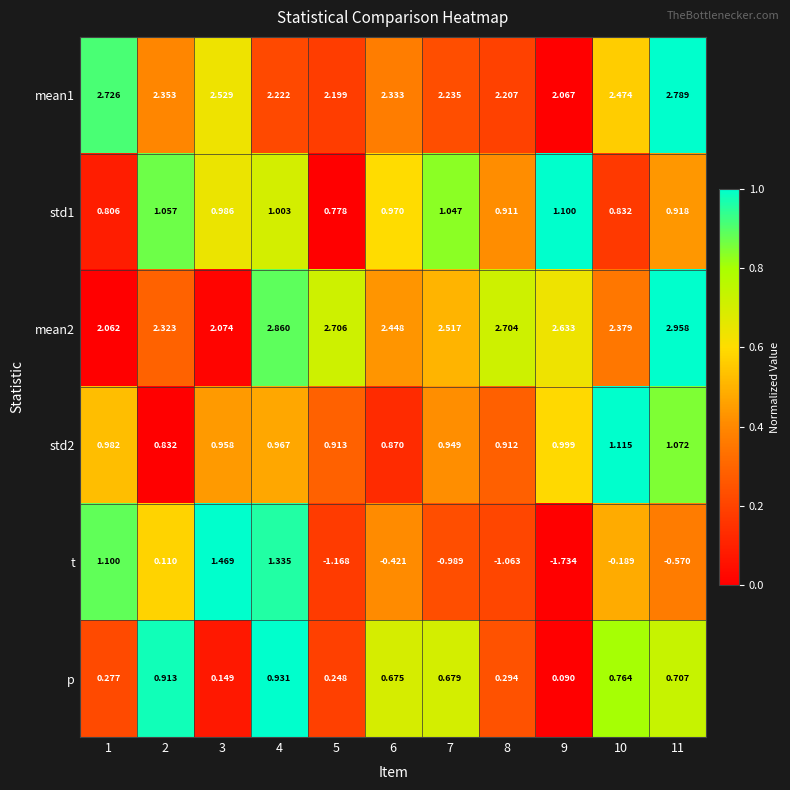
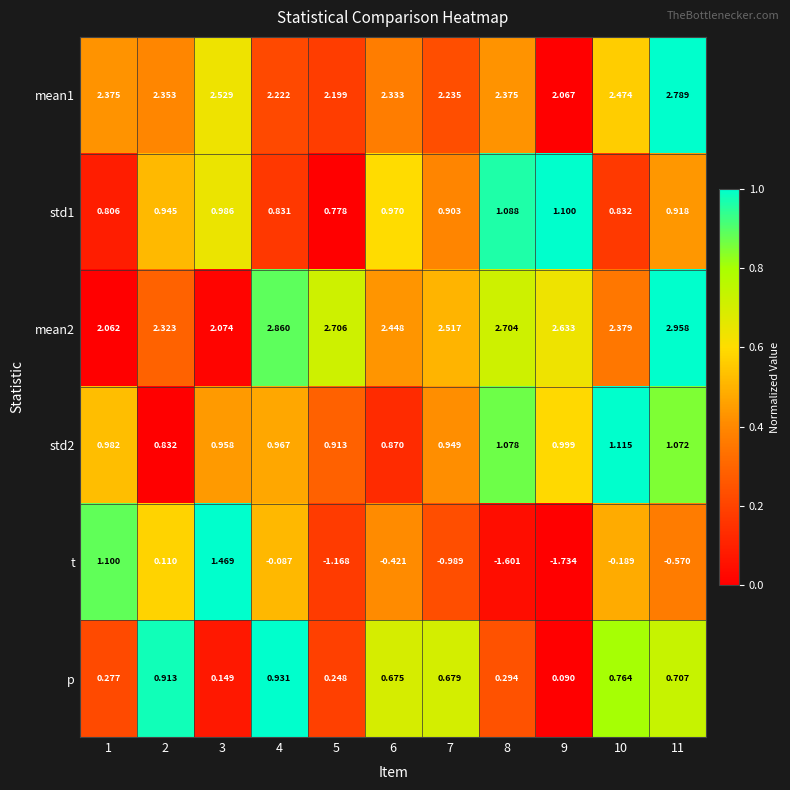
  {
    "mean1": {
-     "1": 2.726,
+     "1": 2.375,
      "2": 2.353,
      "3": 2.529,
      "4": 2.222,
      "5": 2.199,
      "6": 2.333,
      "7": 2.235,
-     "8": 2.207,
+     "8": 2.375,
      "9": 2.067,
      "10": 2.474,
      "11": 2.789
    },
    "std1": {
      "1": 0.806,
-     "2": 1.057,
+     "2": 0.945,
      "3": 0.986,
-     "4": 1.003,
+     "4": 0.831,
      "5": 0.778,
      "6": 0.970,
-     "7": 1.047,
-     "8": 0.911,
+     "7": 0.903,
+     "8": 1.088,
      "9": 1.100,
      "10": 0.832,
      "11": 0.918
    },
    "mean2": {
      "1": 2.062,
      "2": 2.323,
      "3": 2.074,
      "4": 2.860,
      "5": 2.706,
      "6": 2.448,
      "7": 2.517,
      "8": 2.704,
      "9": 2.633,
      "10": 2.379,
      "11": 2.958
    },
    "std2": {
      "1": 0.982,
      "2": 0.832,
      "3": 0.958,
      "4": 0.967,
      "5": 0.913,
      "6": 0.870,
      "7": 0.949,
-     "8": 0.912,
+     "8": 1.078,
      "9": 0.999,
      "10": 1.115,
      "11": 1.072
    },
    "t": {
      "1": 1.100,
      "2": 0.110,
      "3": 1.469,
-     "4": 1.335,
+     "4": -0.087,
      "5": -1.168,
      "6": -0.421,
      "7": -0.989,
-     "8": -1.063,
+     "8": -1.601,
      "9": -1.734,
      "10": -0.189,
      "11": -0.570
    },
    "p": {
      "1": 0.277,
      "2": 0.913,
      "3": 0.149,
      "4": 0.931,
      "5": 0.248,
      "6": 0.675,
      "7": 0.679,
      "8": 0.294,
      "9": 0.090,
      "10": 0.764,
      "11": 0.707
    }
  }
